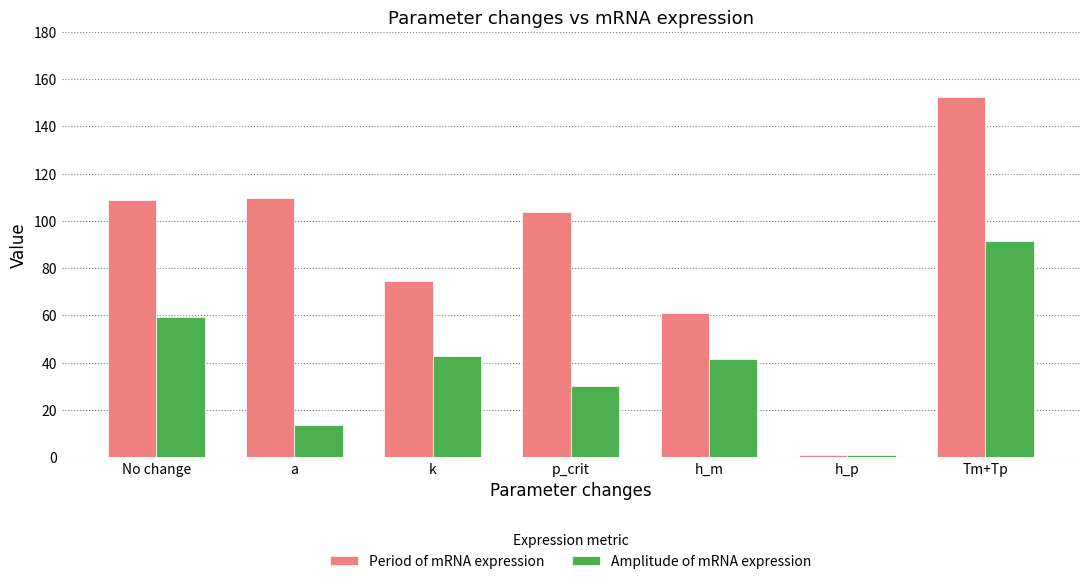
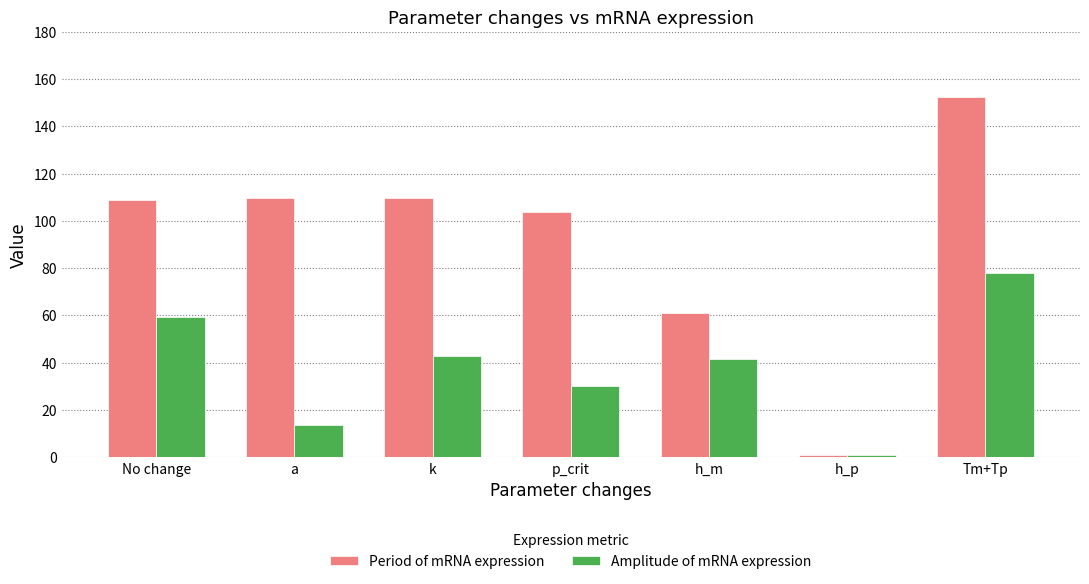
  {
    "Period of mRNA expression": {
      "No change": 109,
      "a": 110,
-     "k": 74,
+     "k": 110,
      "p_crit": 104,
      "h_m": 61,
      "Tm+Tp": 152
    },
    "Amplitude of mRNA expression": {
      "No change": 59,
      "a": 14,
      "k": 43,
      "p_crit": 30,
      "h_m": 41,
-     "Tm+Tp": 91
+     "Tm+Tp": 78
    }
  }
